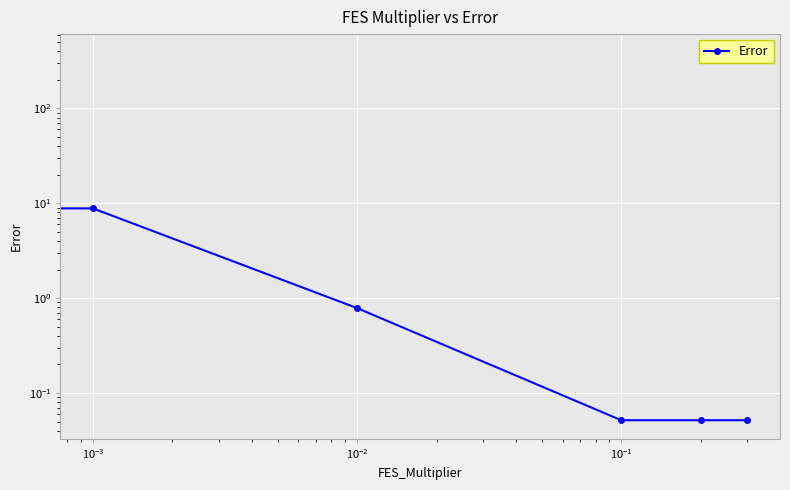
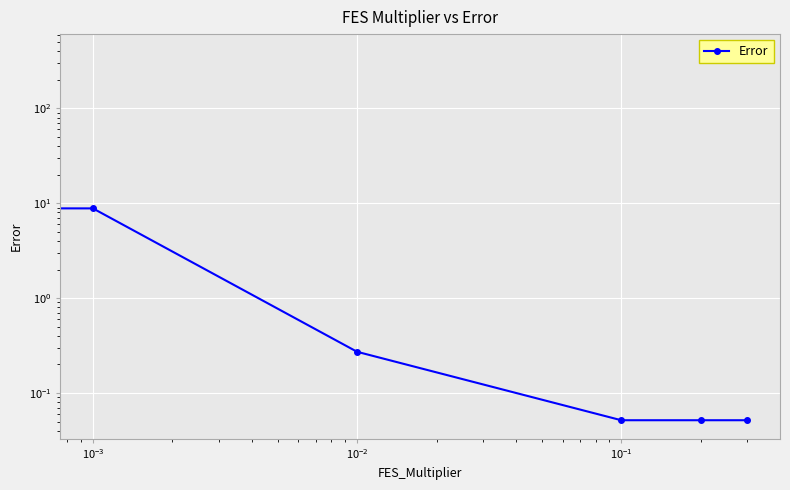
  {
    "10^-3": 9,
-   "10^-2": 0.8,
+   "10^-2": 0.27,
    "10^-1": 0.05
  }
